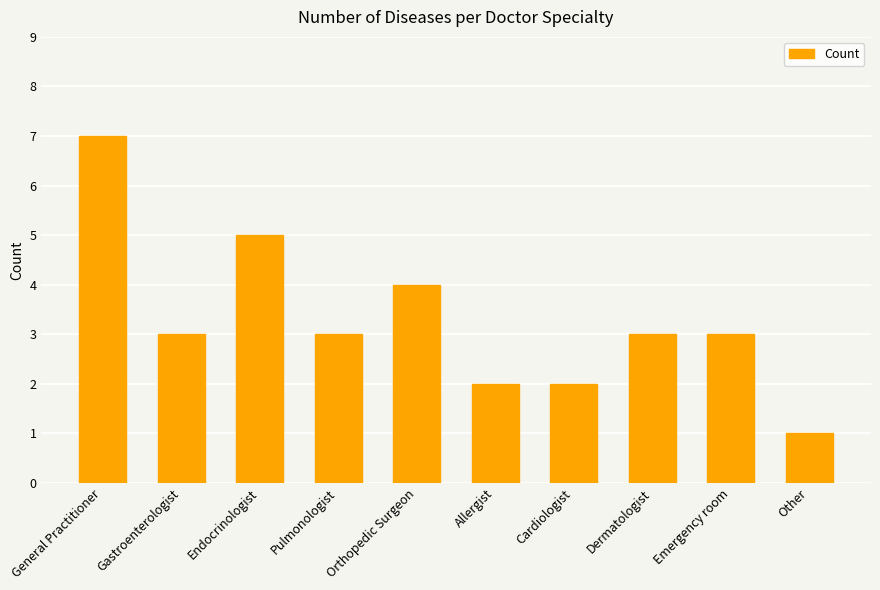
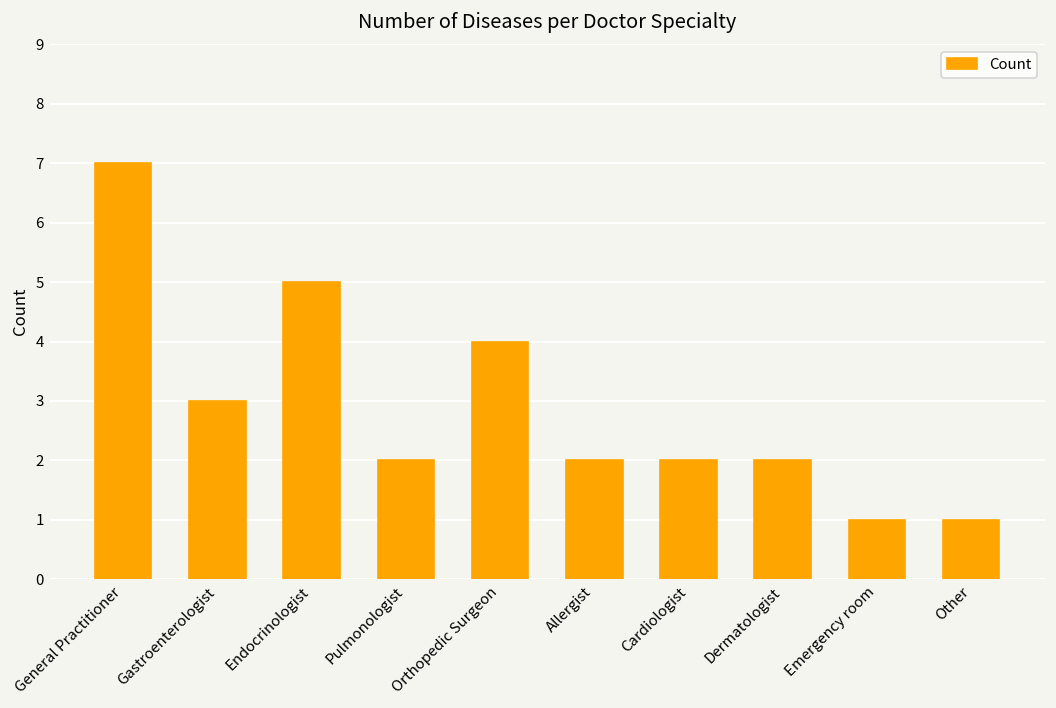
  {
    "General Practitioner": 7,
    "Gastroenterologist": 3,
    "Endocrinologist": 5,
-   "Pulmonologist": 3,
+   "Pulmonologist": 2,
    "Orthopedic Surgeon": 4,
    "Allergist": 2,
    "Cardiologist": 2,
-   "Dermatologist": 3,
-   "Emergency room": 3,
+   "Dermatologist": 2,
+   "Emergency room": 1,
    "Other": 1
  }
